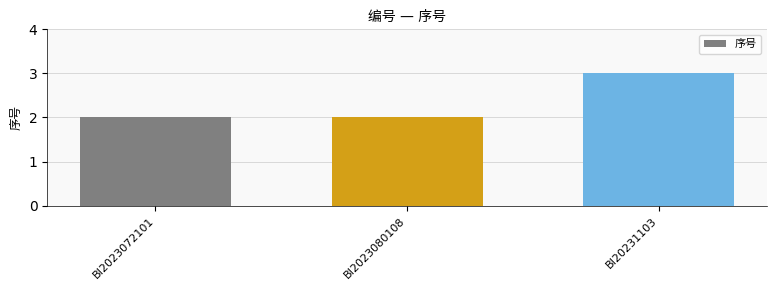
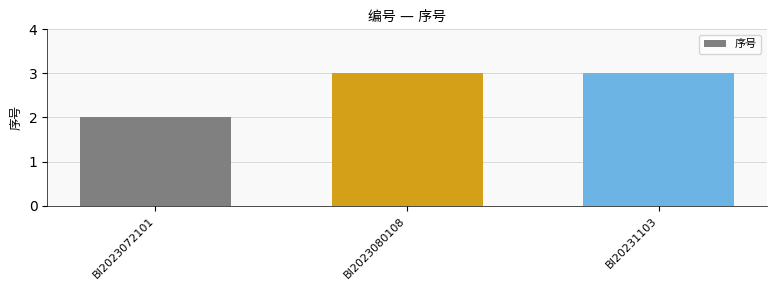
  {
    "BI2023072101": 2,
-   "BI2023080108": 2,
+   "BI2023080108": 3,
    "BI20231103": 3
  }
